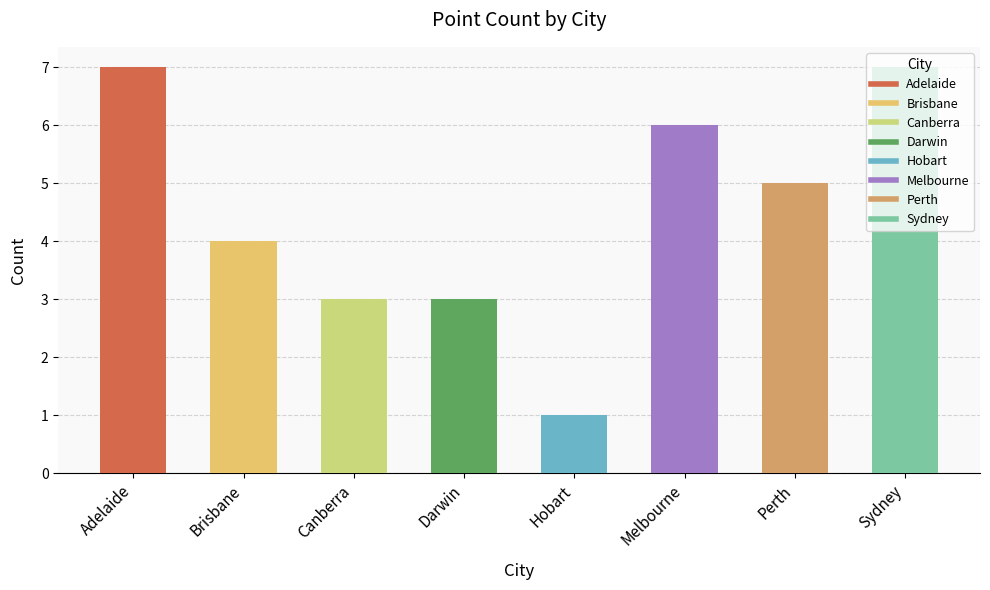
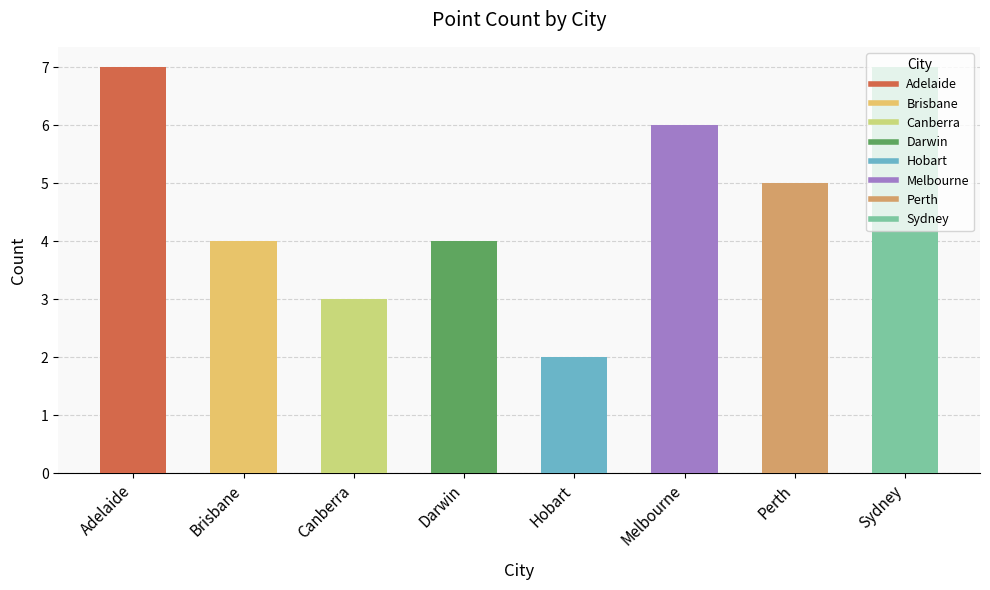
  {
    "Adelaide": 7,
    "Brisbane": 4,
    "Canberra": 3,
-   "Darwin": 3,
-   "Hobart": 1,
+   "Darwin": 4,
+   "Hobart": 2,
    "Melbourne": 6,
    "Perth": 5
  }
